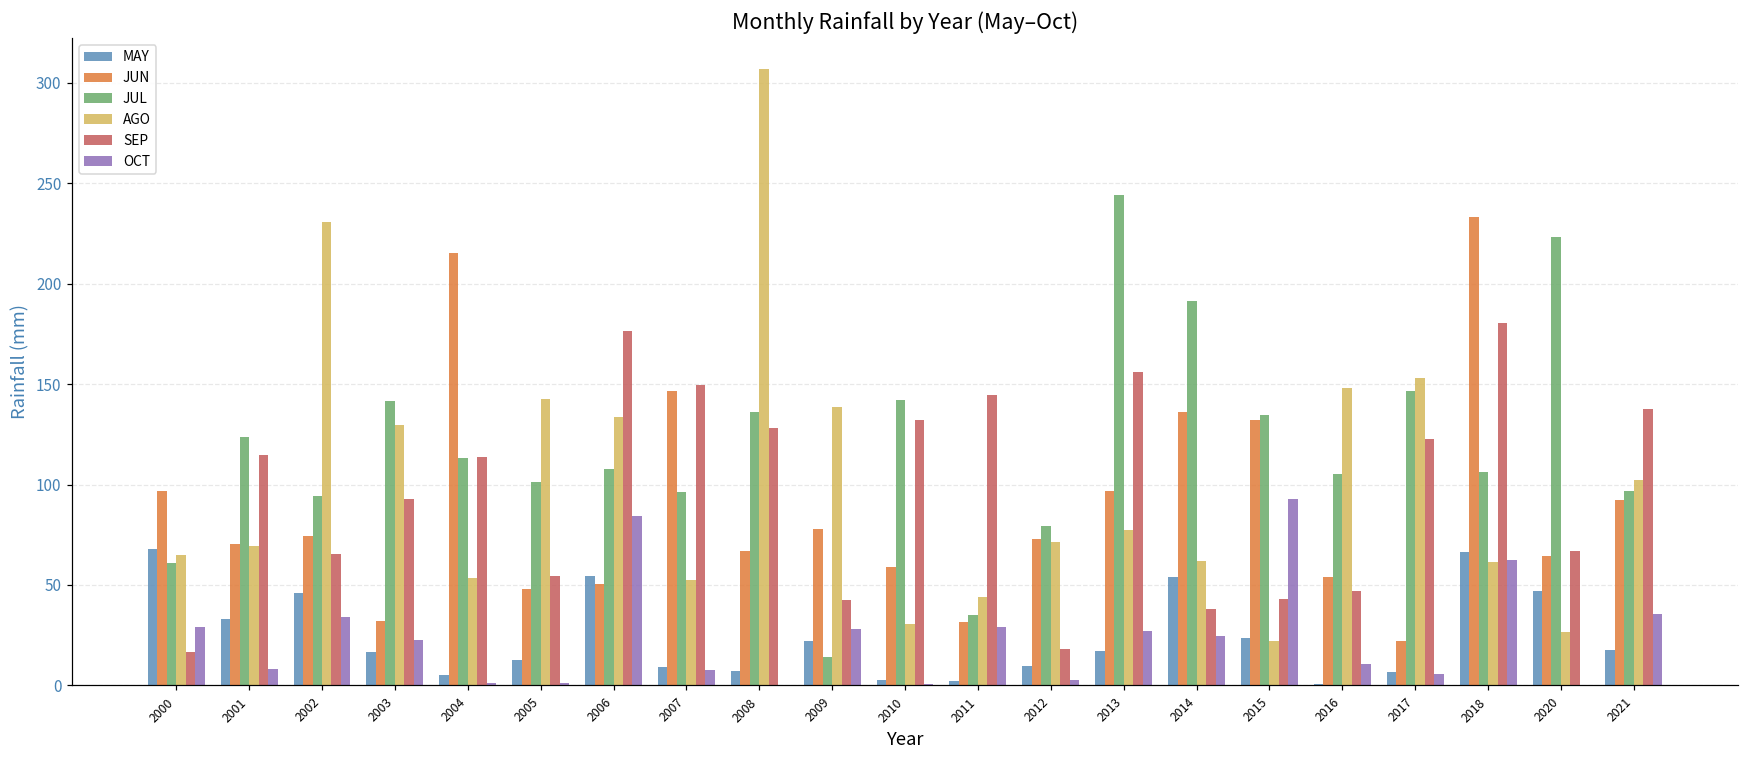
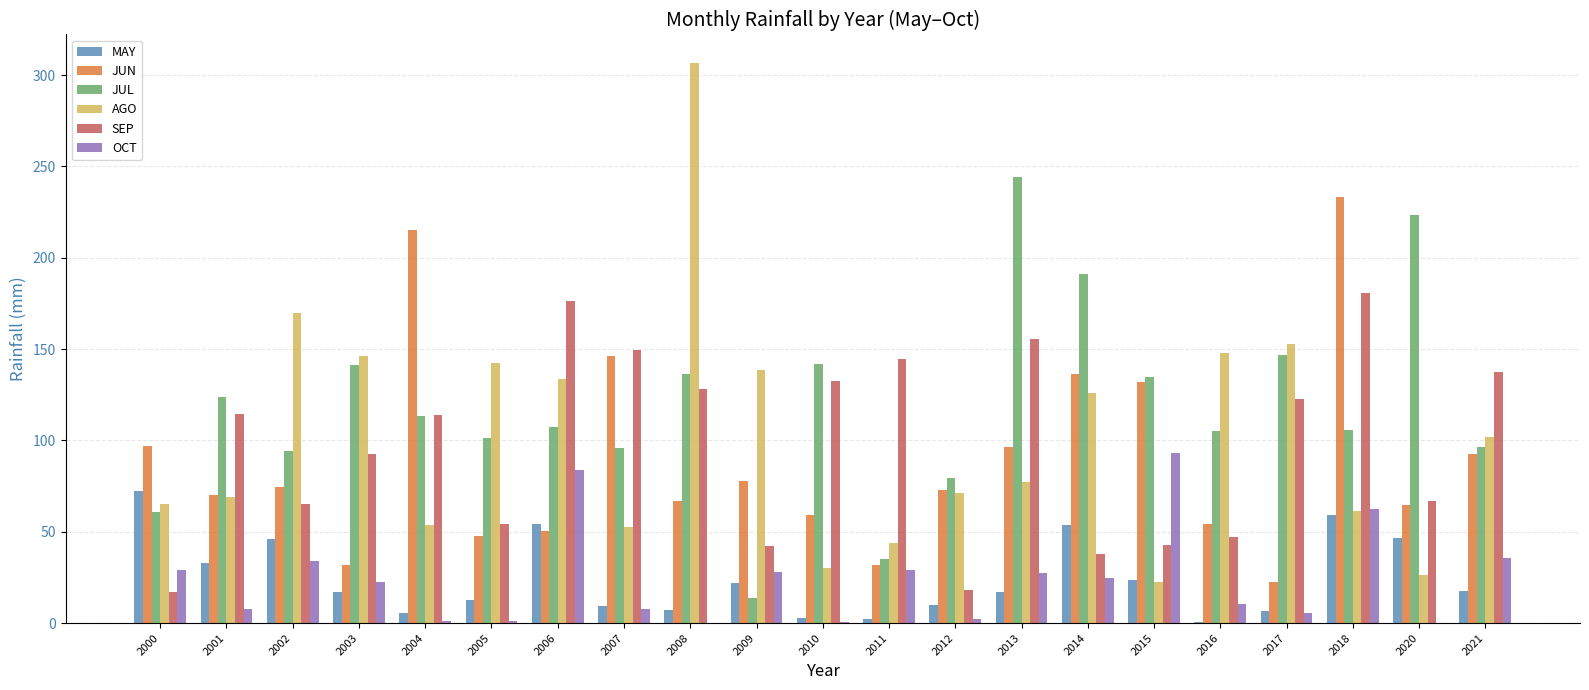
  {
    "MAY": {
-     "2000": 68,
+     "2000": 72,
      "2001": 33,
      "2002": 46,
      "2003": 17,
      "2004": 5,
      "2005": 13,
      "2006": 54,
      "2007": 9,
      "2008": 7,
      "2009": 22,
      "2010": 3,
      "2011": 2,
      "2012": 10,
      "2013": 17,
      "2014": 54,
      "2015": 24,
      "2017": 7,
-     "2018": 66,
+     "2018": 59,
      "2020": 47,
      "2021": 18
    },
    "JUL": {
      "2000": 61,
      "2001": 124,
      "2002": 94,
      "2003": 141,
      "2004": 113,
      "2005": 101,
      "2006": 108,
      "2007": 96,
      "2008": 136,
      "2009": 14,
      "2010": 142,
      "2011": 35,
      "2012": 80,
      "2013": 244,
      "2014": 191,
      "2015": 135,
      "2016": 105,
      "2017": 147,
      "2018": 106,
      "2020": 223,
      "2021": 97
    },
    "AGO": {
      "2000": 65,
      "2001": 69,
-     "2002": 230,
-     "2003": 130,
+     "2002": 170,
+     "2003": 146,
      "2004": 54,
      "2005": 142,
      "2006": 134,
      "2007": 53,
      "2008": 307,
      "2009": 138,
      "2010": 30,
      "2011": 44,
      "2012": 72,
      "2013": 77,
-     "2014": 62,
+     "2014": 126,
      "2015": 22,
      "2016": 148,
      "2017": 153,
      "2018": 61,
      "2020": 26,
      "2021": 102
    },
    "OCT": {
      "2000": 29,
      "2001": 8,
      "2002": 34,
      "2003": 22,
      "2004": 1,
      "2006": 84,
      "2007": 8,
      "2008": 0,
      "2009": 28,
      "2011": 29,
      "2012": 3,
      "2013": 27,
      "2014": 25,
      "2015": 93,
      "2016": 11,
      "2017": 6,
      "2018": 62,
      "2020": 0,
      "2021": 36
    }
  }
